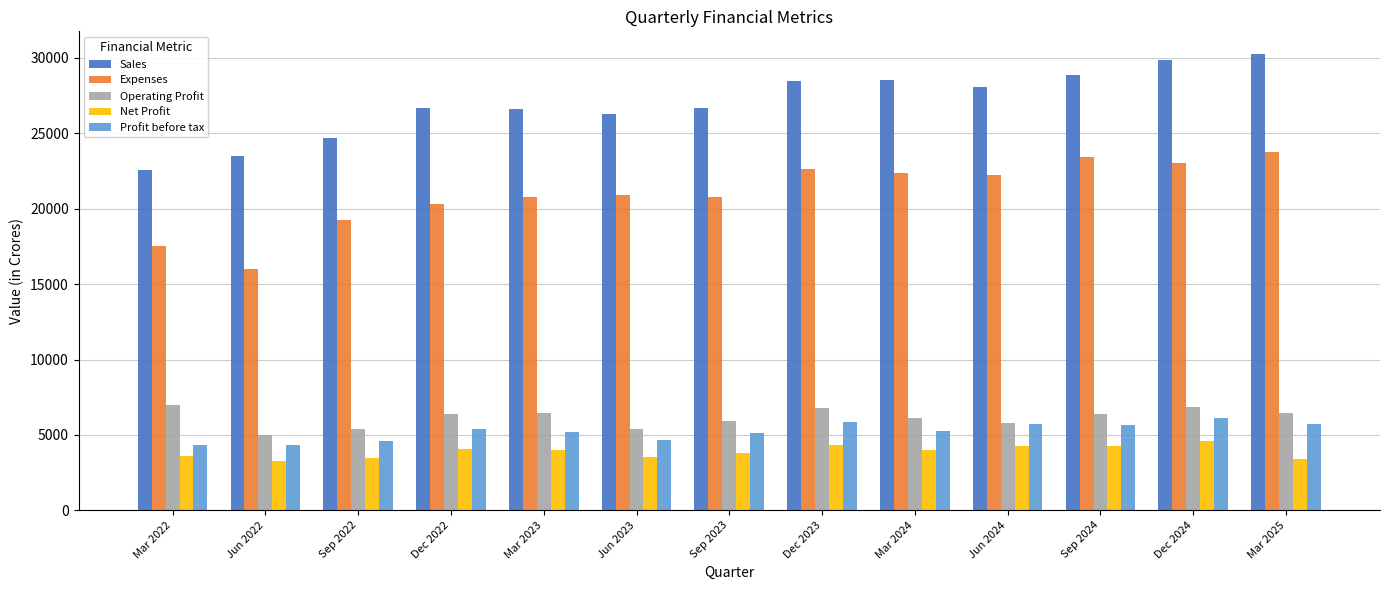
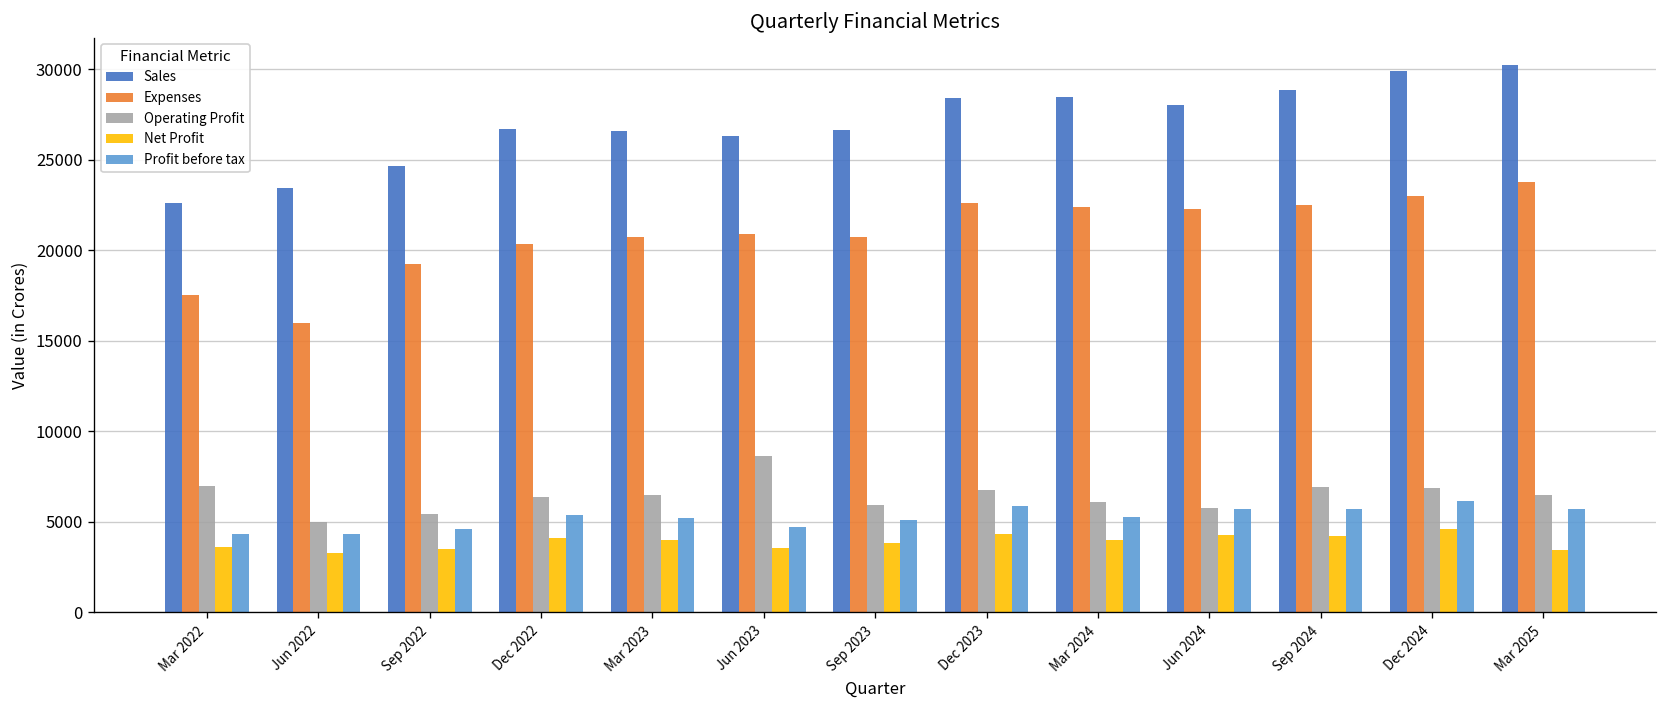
  {
    "Expenses": {
      "Mar 2022": 17500,
      "Jun 2022": 16000,
      "Sep 2022": 19300,
      "Dec 2022": 20300,
      "Mar 2023": 20700,
      "Jun 2023": 20900,
      "Sep 2023": 20700,
      "Dec 2023": 22600,
      "Mar 2024": 22400,
      "Jun 2024": 22300,
-     "Sep 2024": 23400,
+     "Sep 2024": 22500,
      "Dec 2024": 23000,
      "Mar 2025": 23800
    },
    "Operating Profit": {
      "Mar 2022": 7000,
      "Jun 2022": 5000,
      "Sep 2022": 5400,
      "Dec 2022": 6400,
      "Mar 2023": 6500,
-     "Jun 2023": 5400,
+     "Jun 2023": 8600,
      "Sep 2023": 5900,
      "Dec 2023": 6800,
      "Mar 2024": 6100,
      "Jun 2024": 5800,
-     "Sep 2024": 6400,
+     "Sep 2024": 6900,
      "Dec 2024": 6900,
      "Mar 2025": 6500
    },
    "Net Profit": {
      "Mar 2022": 3600,
      "Jun 2022": 3300,
      "Sep 2022": 3500,
      "Dec 2022": 4100,
      "Mar 2023": 4000,
      "Jun 2023": 3500,
      "Sep 2023": 3800,
      "Dec 2023": 4400,
      "Mar 2024": 4000,
      "Jun 2024": 4300,
      "Sep 2024": 4200,
      "Dec 2024": 4600,
      "Mar 2025": 3400
    }
  }
